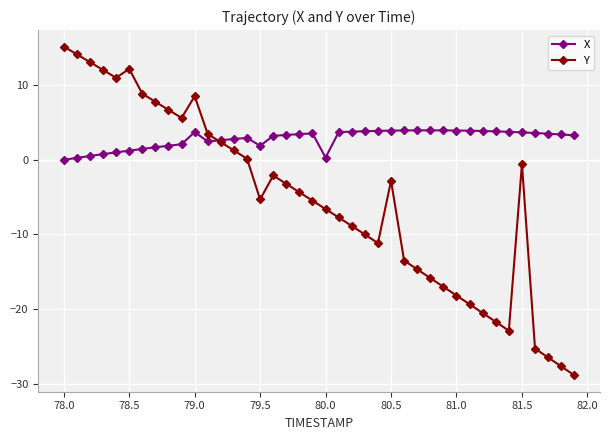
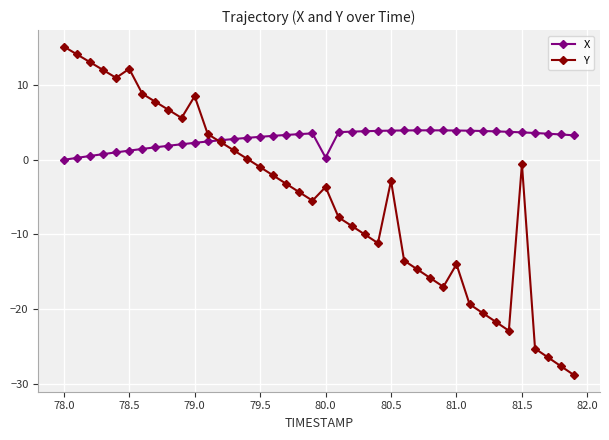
  {
    "X": {
      "78.0": 0,
      "78.5": 1,
-     "79.0": 4,
-     "79.5": 2,
+     "79.0": 2,
+     "79.5": 3,
      "80.0": 0,
      "80.5": 4,
      "81.0": 4,
      "81.5": 4
    },
    "Y": {
      "78.0": 15,
      "78.5": 12,
      "79.0": 9,
-     "79.5": -5,
-     "80.0": -7,
+     "79.5": -1,
+     "80.0": -4,
      "80.5": -3,
-     "81.0": -18,
+     "81.0": -14,
      "81.5": -1
    }
  }
